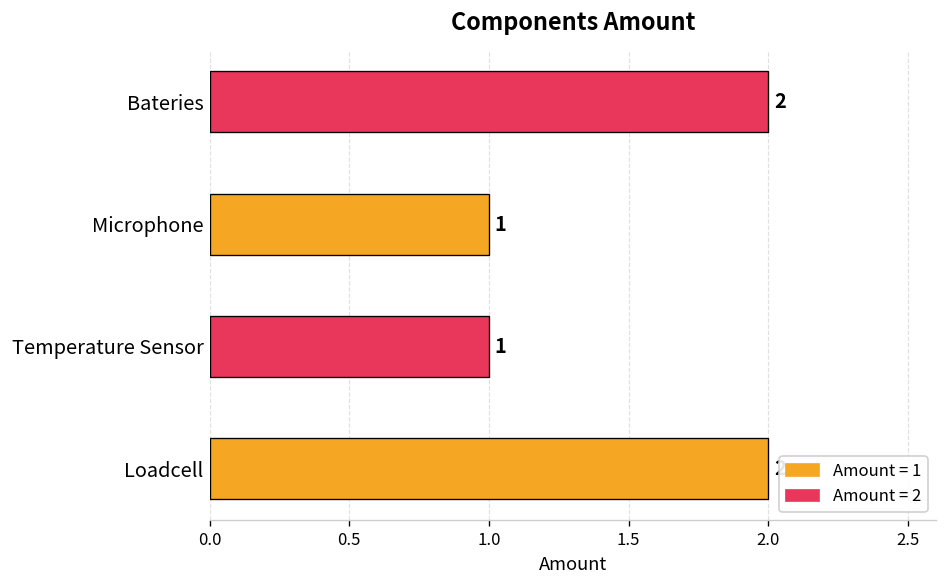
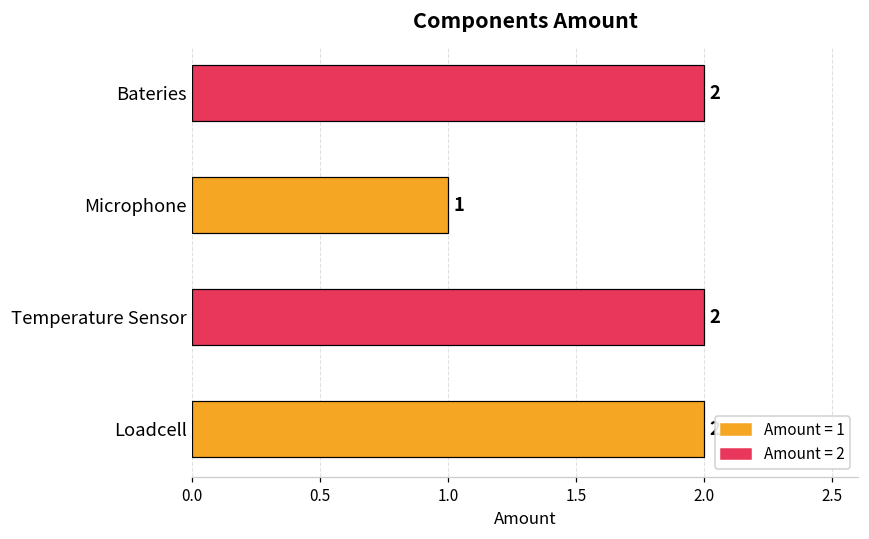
  {
    "Bateries": 2,
    "Microphone": 1,
-   "Temperature Sensor": 1
+   "Temperature Sensor": 2
  }
